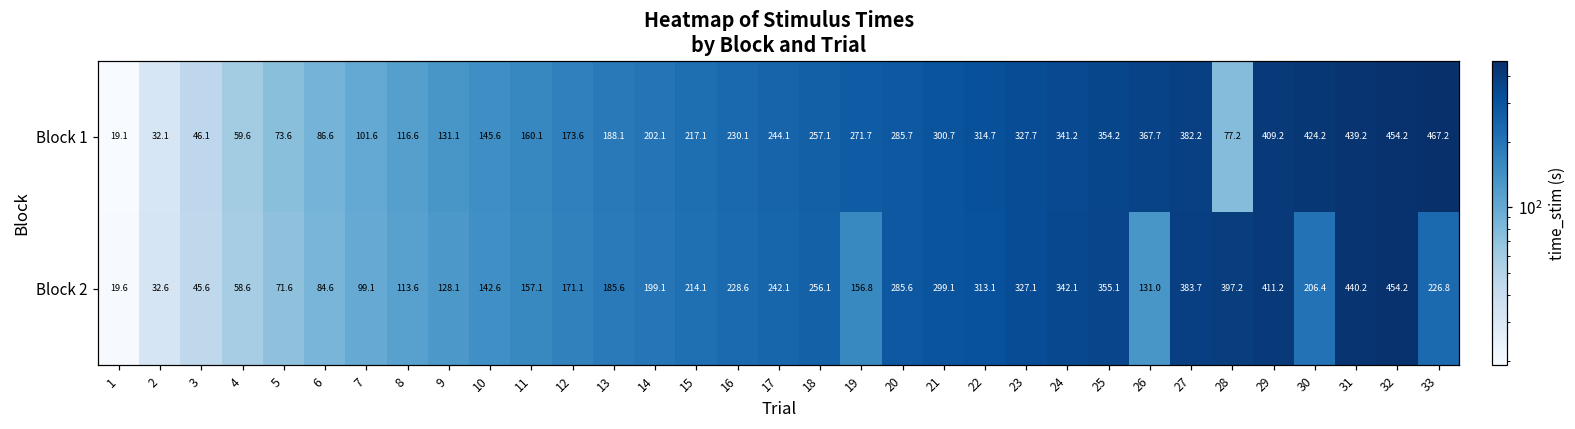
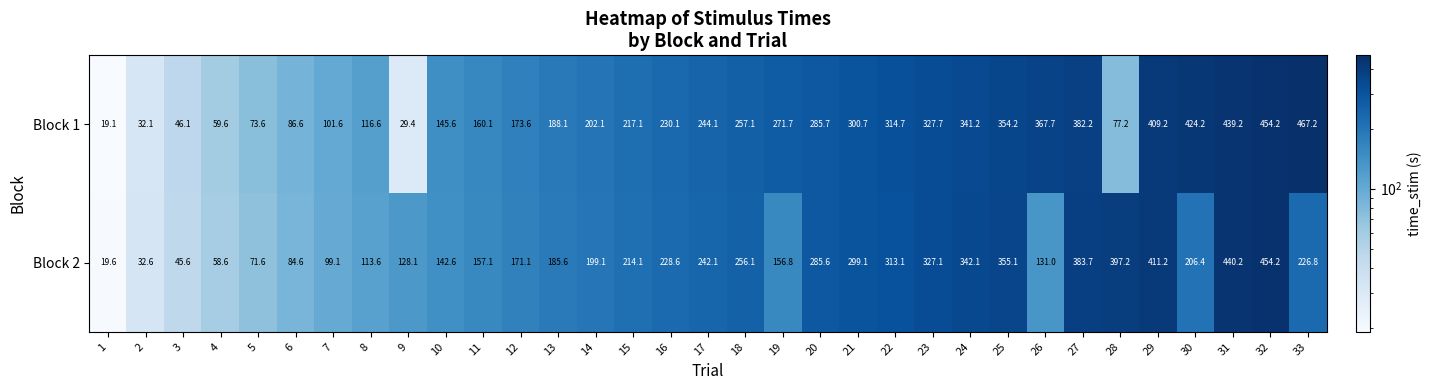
  {
    "Block 1": {
      "1": 19.1,
      "2": 32.1,
      "3": 46.1,
      "4": 59.6,
      "5": 73.6,
      "6": 86.6,
      "7": 101.6,
      "8": 116.6,
-     "9": 131.1,
+     "9": 29.4,
      "10": 145.6,
      "11": 160.1,
      "12": 173.6,
      "13": 188.1,
      "14": 202.1,
      "15": 217.1,
      "16": 230.1,
      "17": 244.1,
      "18": 257.1,
      "19": 271.7,
      "20": 285.7,
      "21": 300.7,
      "22": 314.7,
      "23": 327.7,
      "24": 341.2,
      "25": 354.2,
      "26": 367.7,
      "27": 382.2,
      "28": 77.2,
      "29": 409.2,
      "30": 424.2,
      "31": 439.2,
      "32": 454.2,
      "33": 467.2
    },
    "Block 2": {
      "1": 19.6,
      "2": 32.6,
      "3": 45.6,
      "4": 58.6,
      "5": 71.6,
      "6": 84.6,
      "7": 99.1,
      "8": 113.6,
      "9": 128.1,
      "10": 142.6,
      "11": 157.1,
      "12": 171.1,
      "13": 185.6,
      "14": 199.1,
      "15": 214.1,
      "16": 228.6,
      "17": 242.1,
      "18": 256.1,
      "19": 156.8,
      "20": 285.6,
      "21": 299.1,
      "22": 313.1,
      "23": 327.1,
      "24": 342.1,
      "25": 355.1,
      "26": 131.0,
      "27": 383.7,
      "28": 397.2,
      "29": 411.2,
      "30": 206.4,
      "31": 440.2,
      "32": 454.2,
      "33": 226.8
    }
  }
